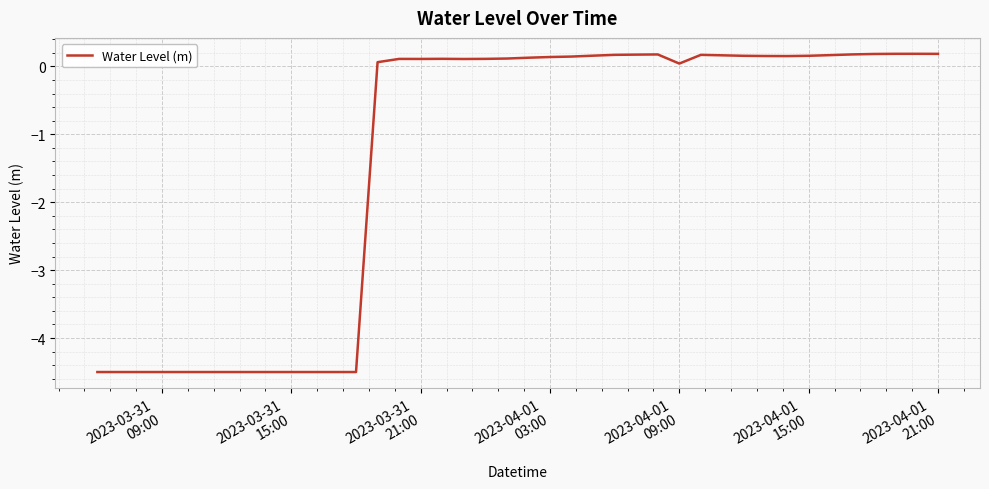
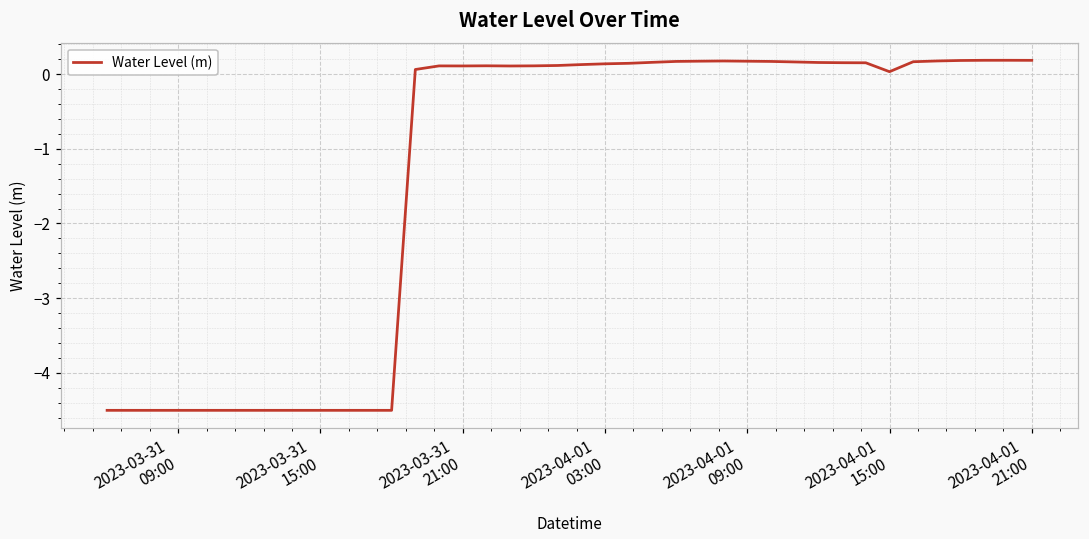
  {
    "2023-03-31 09:00": -4.5,
    "2023-03-31 15:00": -4.5,
    "2023-03-31 21:00": 0.1,
    "2023-04-01 03:00": 0.1,
-   "2023-04-01 09:00": 0.0,
-   "2023-04-01 15:00": 0.2,
+   "2023-04-01 09:00": 0.2,
+   "2023-04-01 15:00": 0.0,
    "2023-04-01 21:00": 0.2
  }
